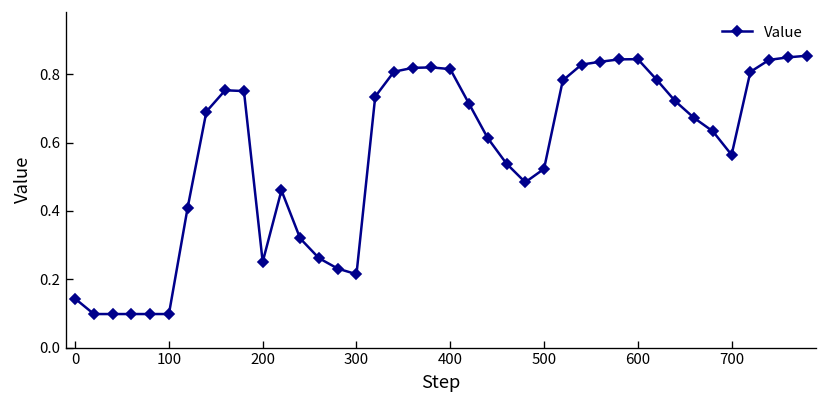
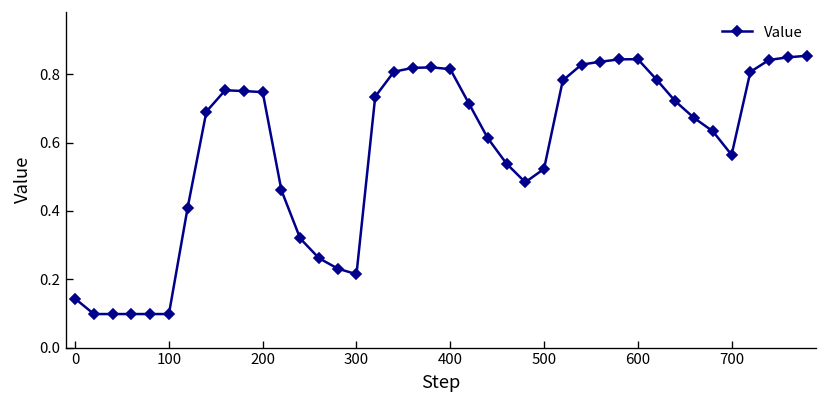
  {
    "0": 0.14,
    "100": 0.10,
-   "200": 0.25,
+   "200": 0.75,
    "300": 0.21,
    "400": 0.82,
    "500": 0.52,
    "600": 0.84,
    "700": 0.56
  }
